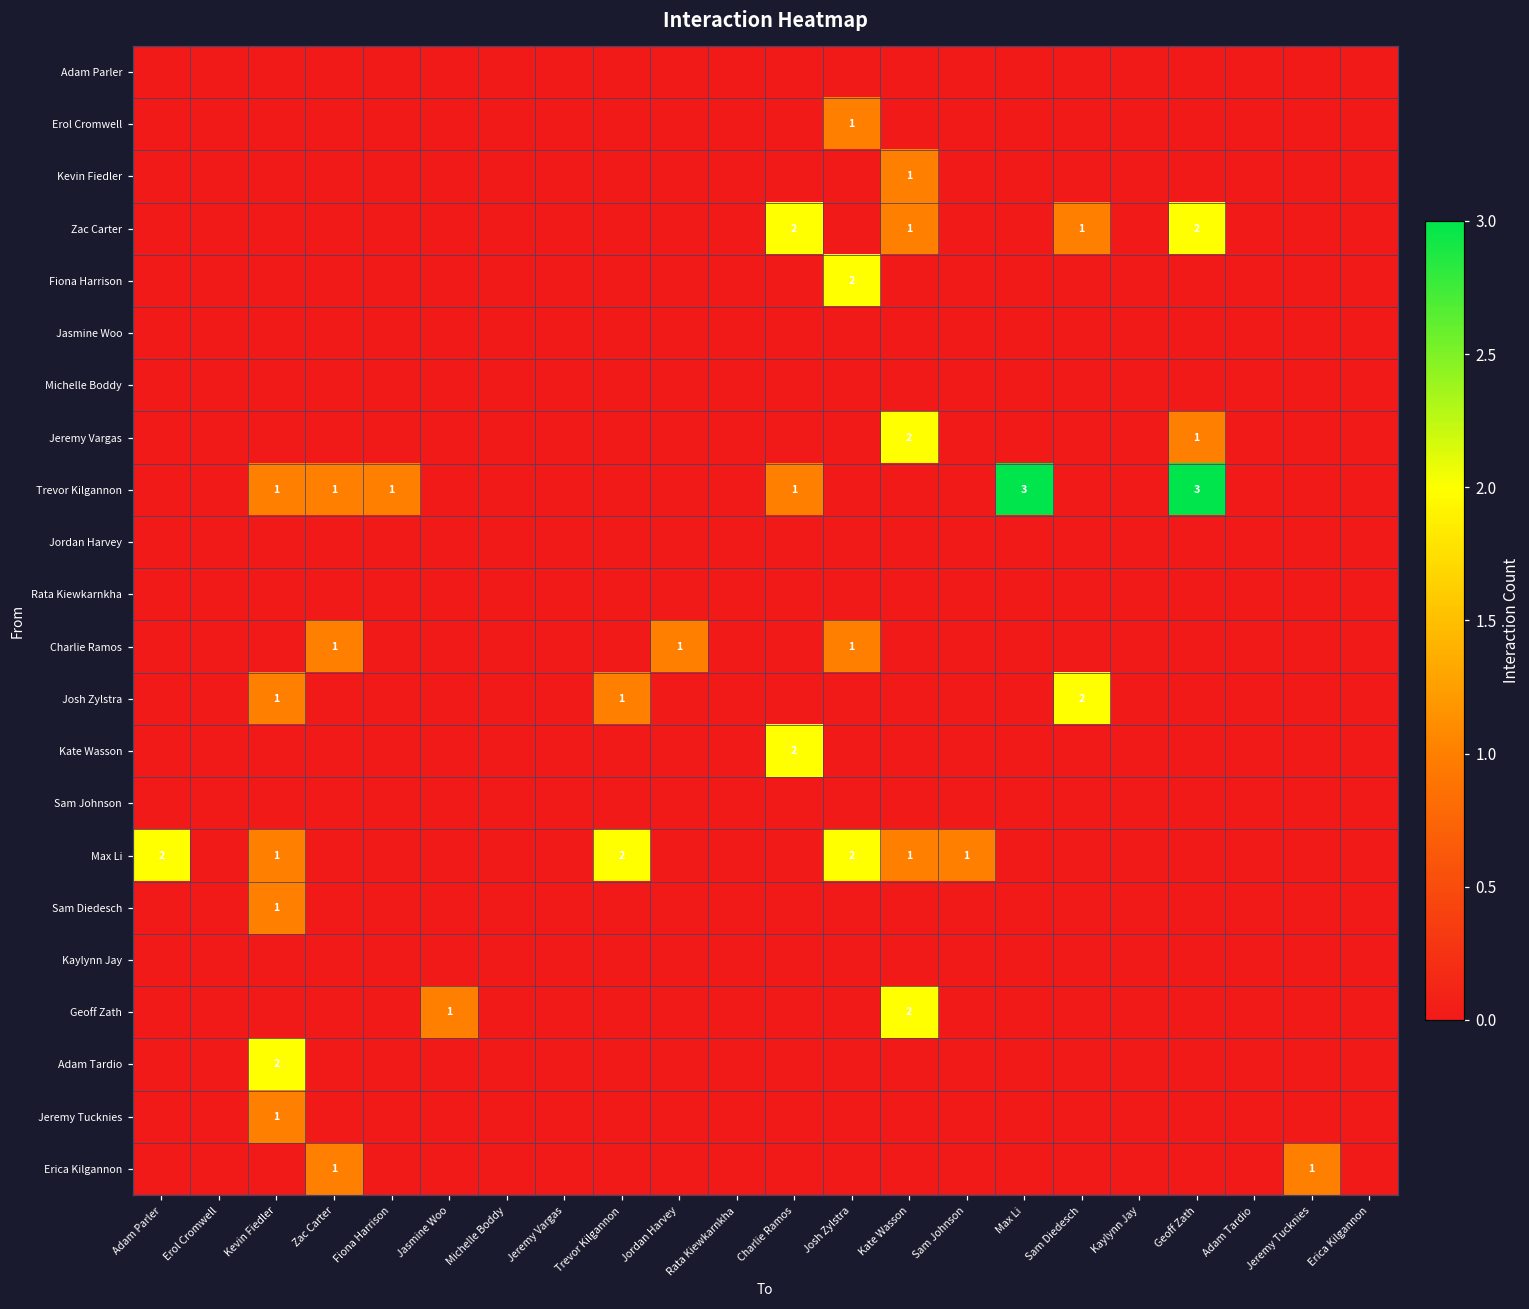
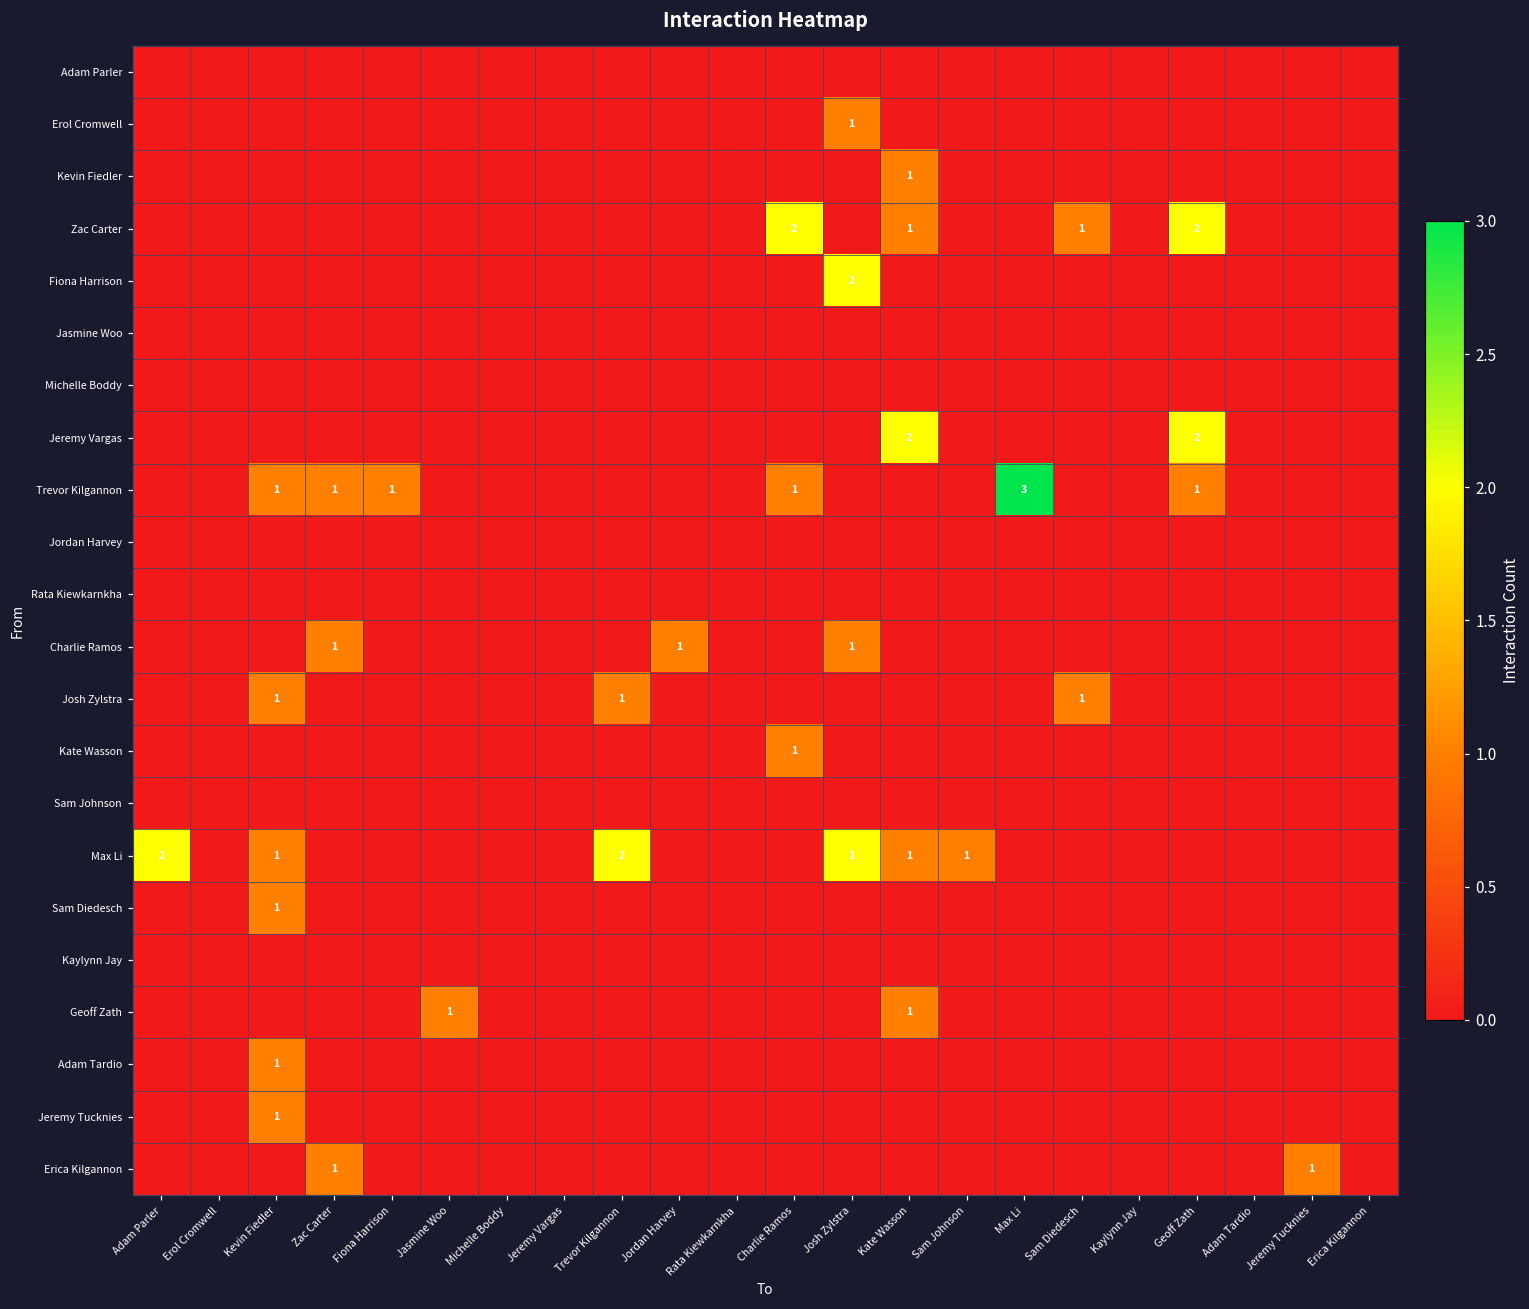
  {
    "Erol Cromwell": {
      "Josh Zylstra": 1
    },
    "Kevin Fiedler": {
      "Kate Wasson": 1
    },
    "Zac Carter": {
      "Charlie Ramos": 2,
      "Kate Wasson": 1,
      "Sam Diedesch": 1,
      "Geoff Zath": 2
    },
    "Fiona Harrison": {
      "Josh Zylstra": 2
    },
    "Jeremy Vargas": {
      "Kate Wasson": 2,
-     "Geoff Zath": 1
+     "Geoff Zath": 2
    },
    "Trevor Kilgannon": {
      "Kevin Fiedler": 1,
      "Zac Carter": 1,
      "Fiona Harrison": 1,
      "Charlie Ramos": 1,
      "Max Li": 3,
-     "Geoff Zath": 3
+     "Geoff Zath": 1
    },
    "Charlie Ramos": {
      "Zac Carter": 1,
      "Jordan Harvey": 1,
      "Josh Zylstra": 1
    },
    "Josh Zylstra": {
      "Kevin Fiedler": 1,
      "Trevor Kilgannon": 1,
-     "Sam Diedesch": 2
+     "Sam Diedesch": 1
    },
    "Kate Wasson": {
-     "Charlie Ramos": 2
+     "Charlie Ramos": 1
    },
    "Max Li": {
      "Adam Parler": 2,
      "Kevin Fiedler": 1,
      "Trevor Kilgannon": 2,
      "Josh Zylstra": 2,
      "Kate Wasson": 1,
      "Sam Johnson": 1
    },
    "Sam Diedesch": {
      "Kevin Fiedler": 1
    },
    "Geoff Zath": {
      "Jasmine Woo": 1,
-     "Kate Wasson": 2
+     "Kate Wasson": 1
    },
    "Adam Tardio": {
-     "Kevin Fiedler": 2
+     "Kevin Fiedler": 1
    },
    "Jeremy Tucknies": {
      "Kevin Fiedler": 1
    },
    "Erica Kilgannon": {
      "Zac Carter": 1,
      "Jeremy Tucknies": 1
    }
  }
